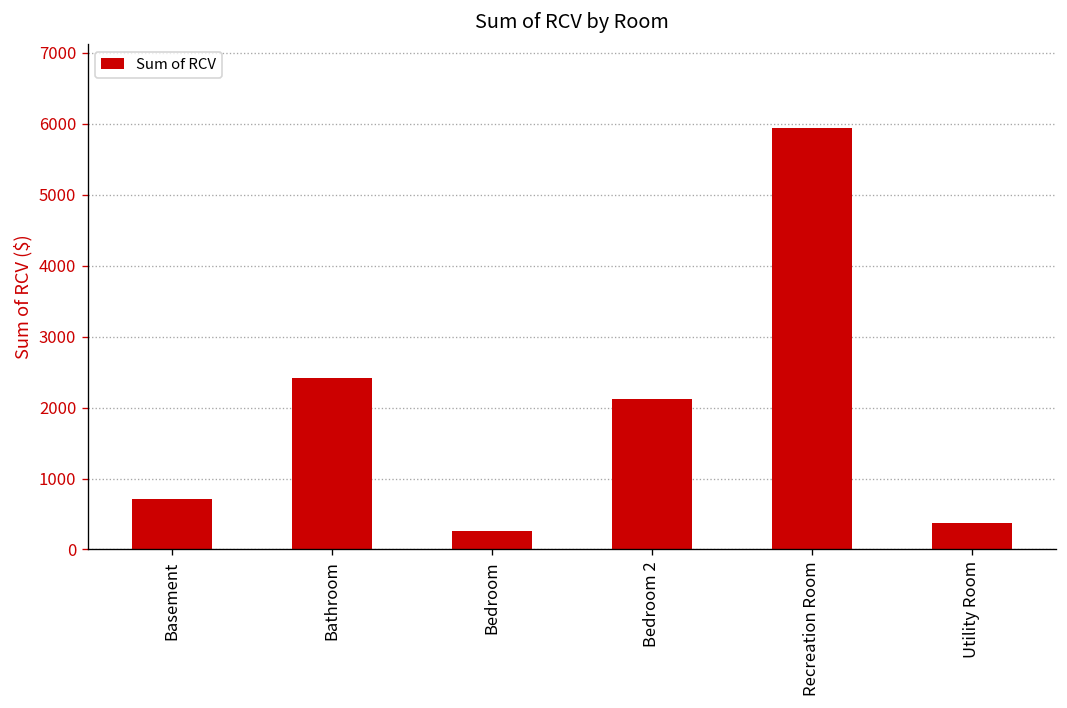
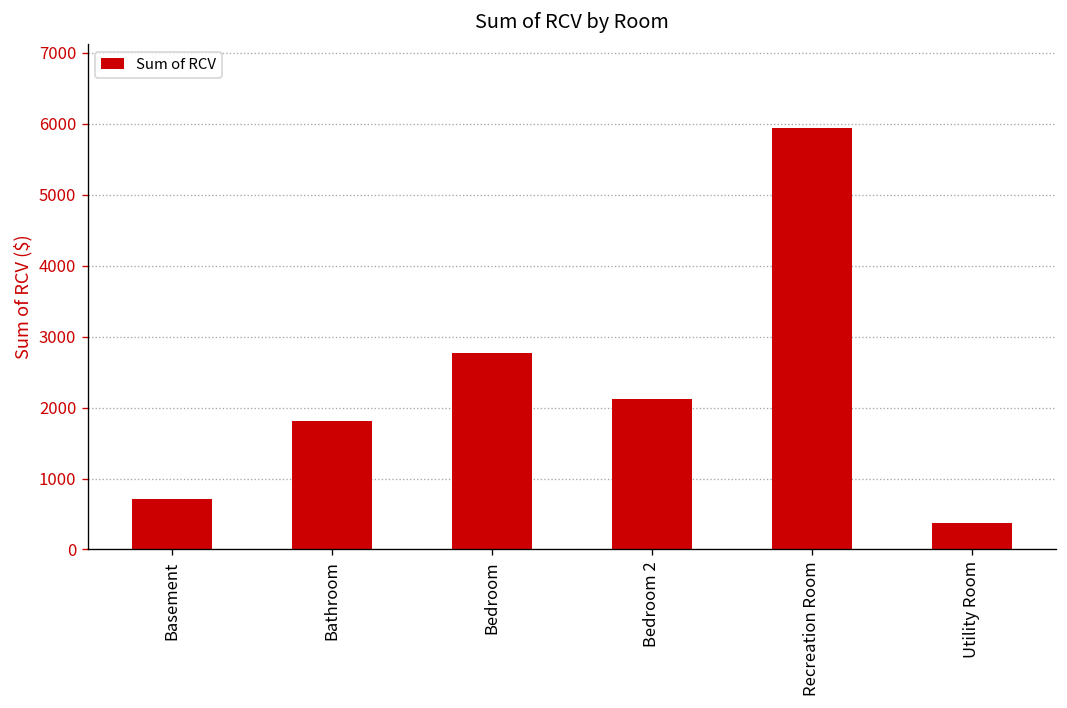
  {
    "Basement": 700,
-   "Bathroom": 2400,
-   "Bedroom": 300,
+   "Bathroom": 1800,
+   "Bedroom": 2800,
    "Bedroom 2": 2100,
    "Recreation Room": 5900,
    "Utility Room": 400
  }
